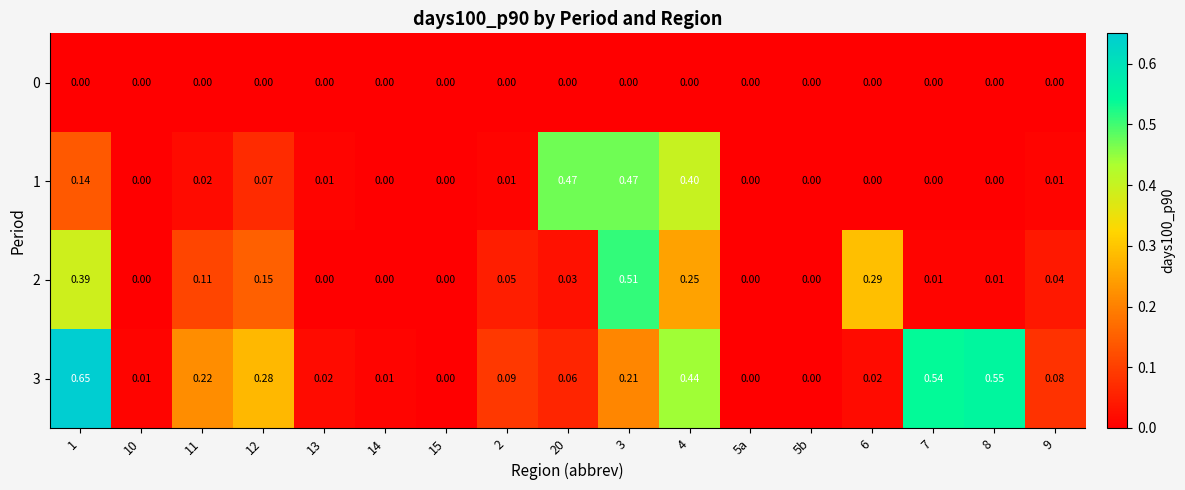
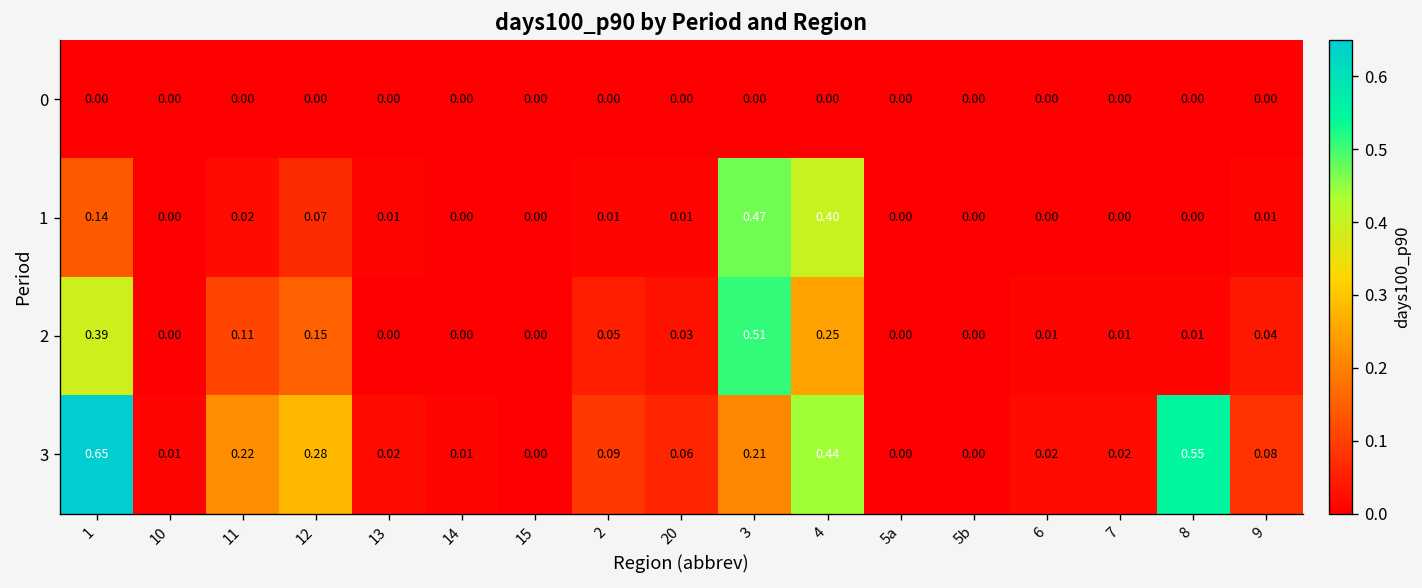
  {
    "0": {
      "1": 0.00,
      "10": 0.00,
      "11": 0.00,
      "12": 0.00,
      "13": 0.00,
      "14": 0.00,
      "15": 0.00,
      "2": 0.00,
      "20": 0.00,
      "3": 0.00,
      "4": 0.00,
      "5a": 0.00,
      "5b": 0.00,
      "6": 0.00,
      "7": 0.00,
      "8": 0.00,
      "9": 0.00
    },
    "1": {
      "1": 0.14,
      "10": 0.00,
      "11": 0.02,
      "12": 0.07,
      "13": 0.01,
      "14": 0.00,
      "15": 0.00,
      "2": 0.01,
-     "20": 0.47,
+     "20": 0.01,
      "3": 0.47,
      "4": 0.40,
      "5a": 0.00,
      "5b": 0.00,
      "6": 0.00,
      "7": 0.00,
      "8": 0.00,
      "9": 0.01
    },
    "2": {
      "1": 0.39,
      "10": 0.00,
      "11": 0.11,
      "12": 0.15,
      "13": 0.00,
      "14": 0.00,
      "15": 0.00,
      "2": 0.05,
      "20": 0.03,
      "3": 0.51,
      "4": 0.25,
      "5a": 0.00,
      "5b": 0.00,
-     "6": 0.29,
+     "6": 0.01,
      "7": 0.01,
      "8": 0.01,
      "9": 0.04
    },
    "3": {
      "1": 0.65,
      "10": 0.01,
      "11": 0.22,
      "12": 0.28,
      "13": 0.02,
      "14": 0.01,
      "15": 0.00,
      "2": 0.09,
      "20": 0.06,
      "3": 0.21,
      "4": 0.44,
      "5a": 0.00,
      "5b": 0.00,
      "6": 0.02,
-     "7": 0.54,
+     "7": 0.02,
      "8": 0.55,
      "9": 0.08
    }
  }
